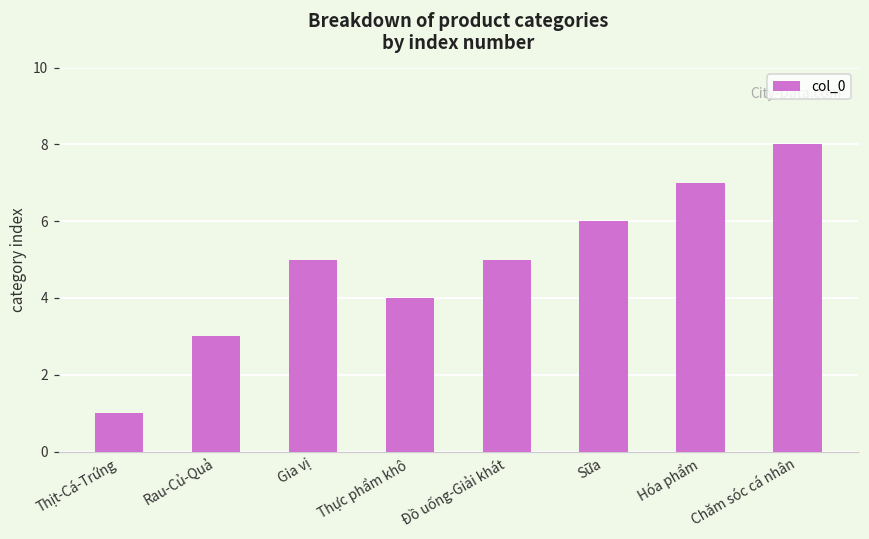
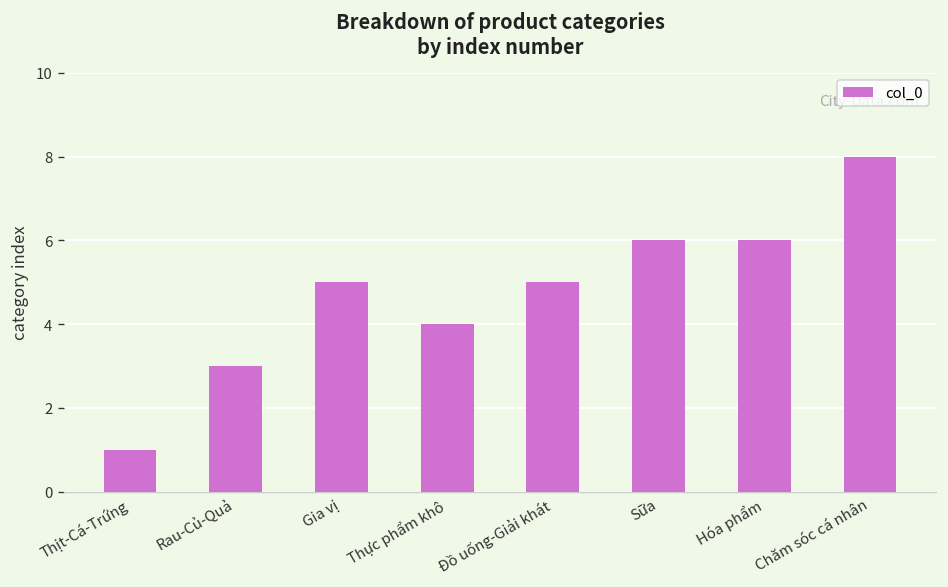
  {
    "Thịt-Cá-Trứng": 1,
    "Rau-Củ-Quả": 3,
    "Gia vị": 5,
    "Thực phẩm khô": 4,
    "Đồ uống-Giải khát": 5,
    "Sữa": 6,
-   "Hóa phẩm": 7,
+   "Hóa phẩm": 6,
    "Chăm sóc cá nhân": 8
  }
